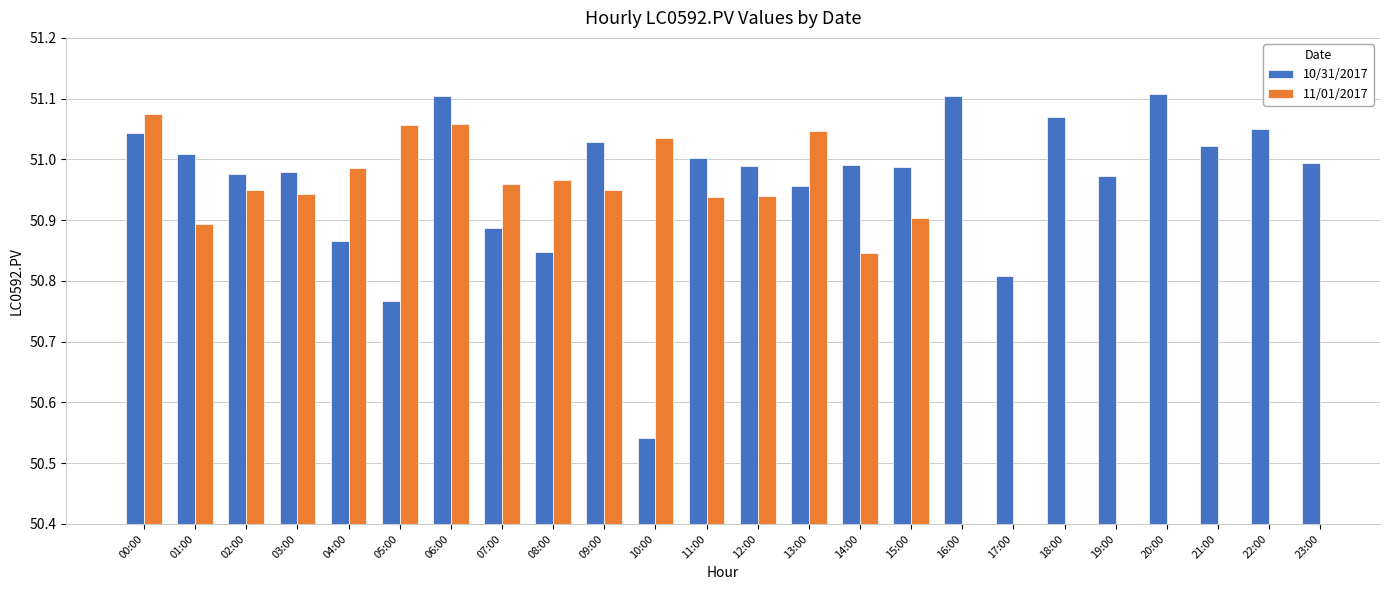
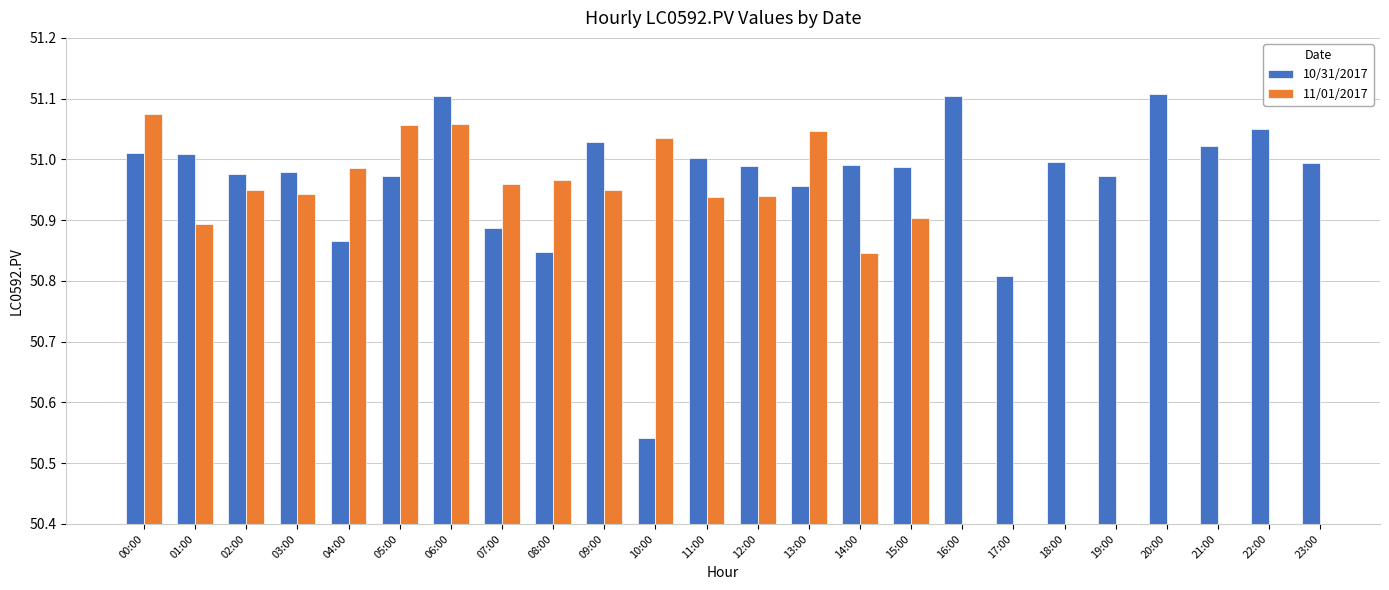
  {
    "10/31/2017": {
-     "00:00": 51.04,
+     "00:00": 51.01,
      "01:00": 51.01,
      "02:00": 50.98,
      "03:00": 50.98,
      "04:00": 50.87,
-     "05:00": 50.77,
+     "05:00": 50.97,
      "06:00": 51.10,
      "07:00": 50.89,
      "08:00": 50.85,
      "09:00": 51.03,
      "10:00": 50.54,
      "11:00": 51.00,
      "12:00": 50.99,
      "13:00": 50.96,
      "14:00": 50.99,
      "15:00": 50.99,
      "16:00": 51.10,
      "17:00": 50.81,
-     "18:00": 51.07,
+     "18:00": 51.00,
      "19:00": 50.97,
      "20:00": 51.11,
      "21:00": 51.02,
      "22:00": 51.05,
      "23:00": 50.99
    }
  }
